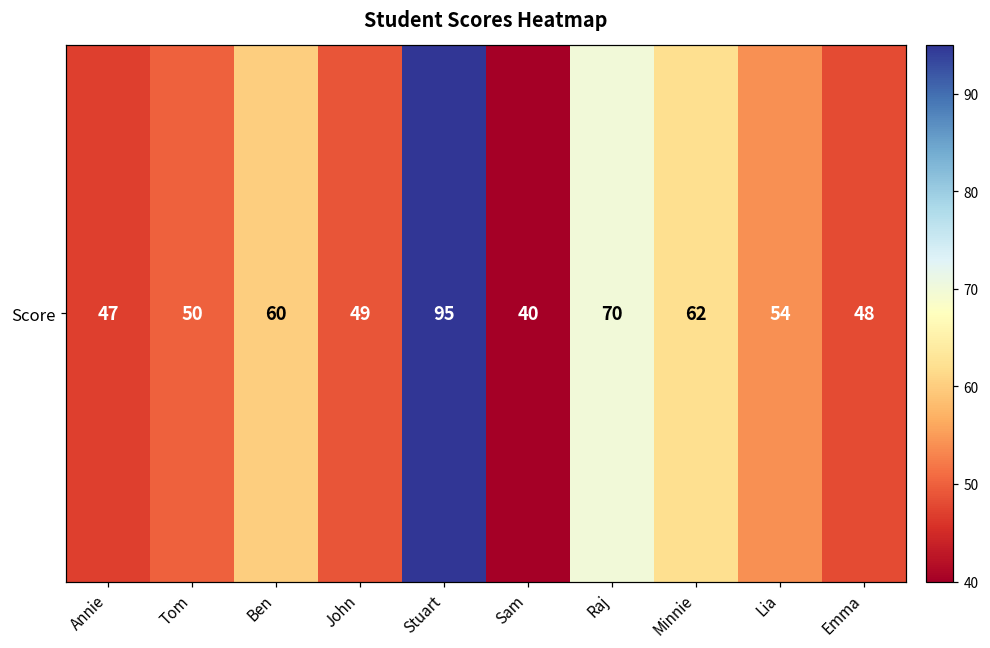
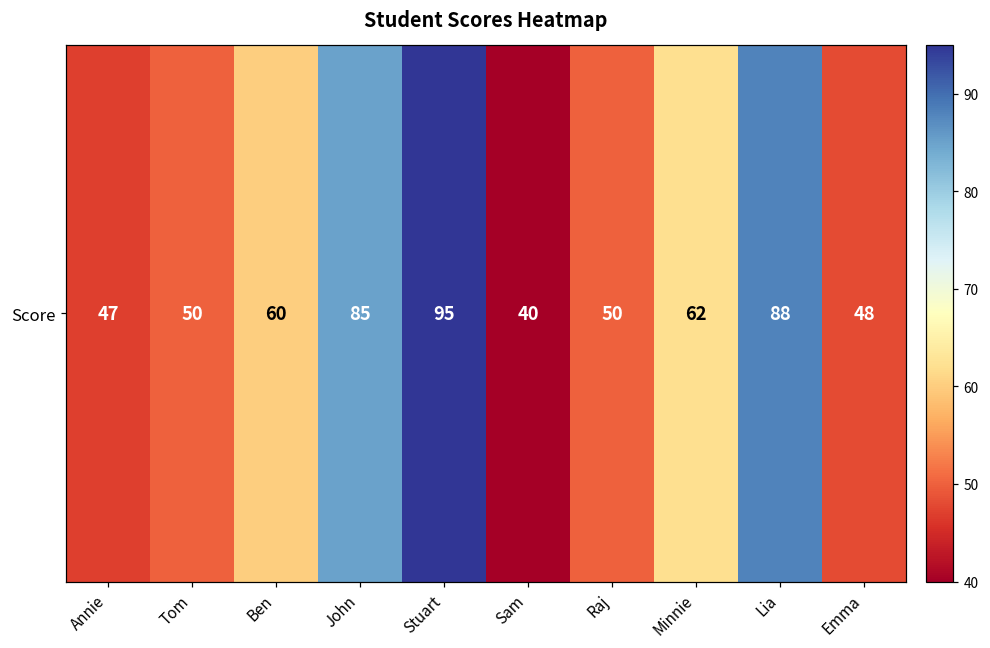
  {
    "Score": {
      "Annie": 47,
      "Tom": 50,
      "Ben": 60,
-     "John": 49,
+     "John": 85,
      "Stuart": 95,
      "Sam": 40,
-     "Raj": 70,
+     "Raj": 50,
      "Minnie": 62,
-     "Lia": 54,
+     "Lia": 88,
      "Emma": 48
    }
  }
